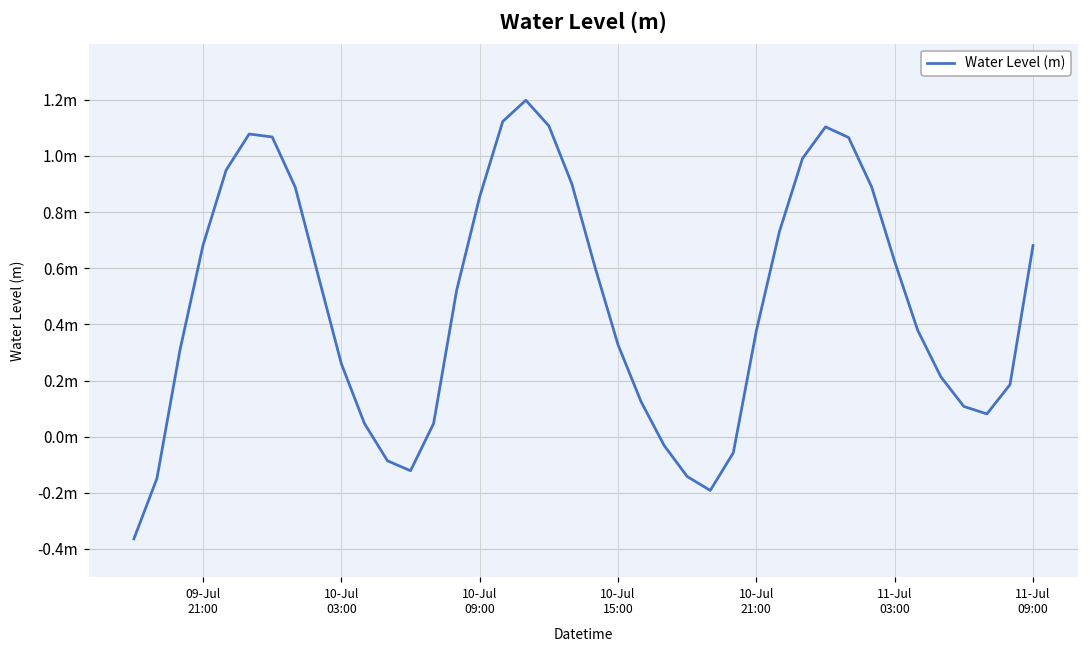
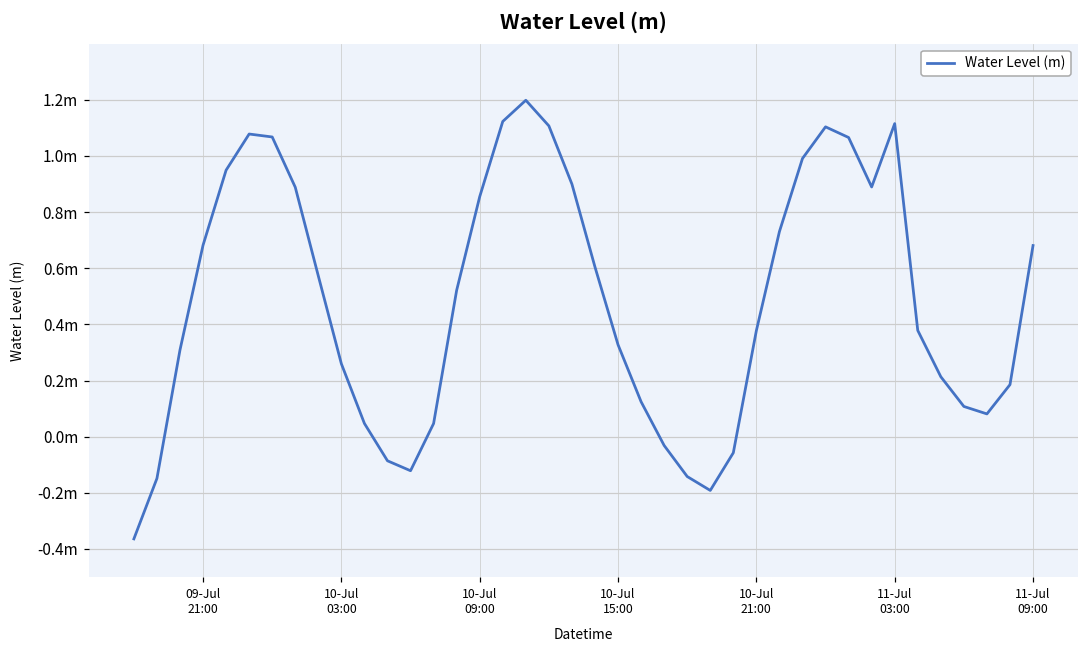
  {
    "09-Jul 21:00": "0.68m",
    "10-Jul 03:00": "0.26m",
    "10-Jul 09:00": "0.85m",
    "10-Jul 15:00": "0.33m",
    "10-Jul 21:00": "0.38m",
-   "11-Jul 03:00": "0.62m",
+   "11-Jul 03:00": "1.12m",
    "11-Jul 09:00": "0.68m"
  }
